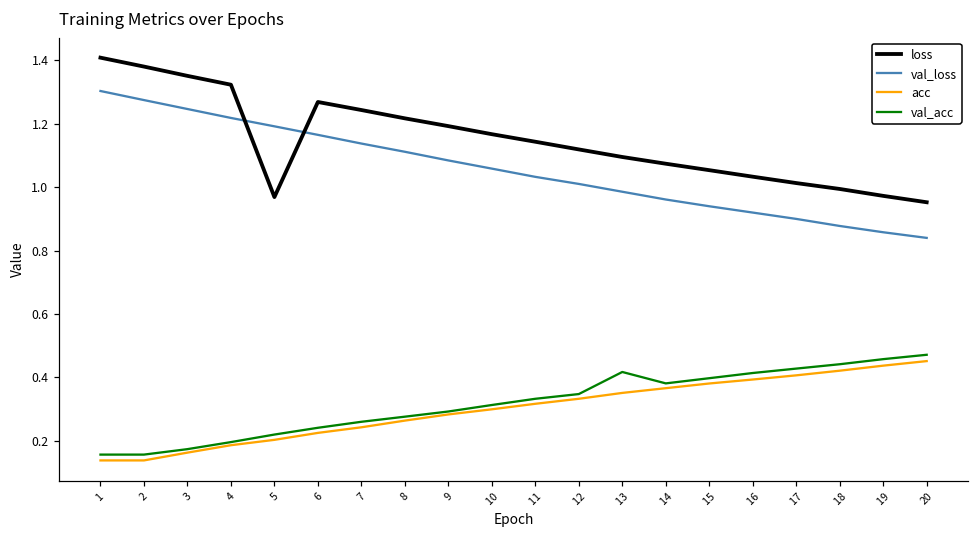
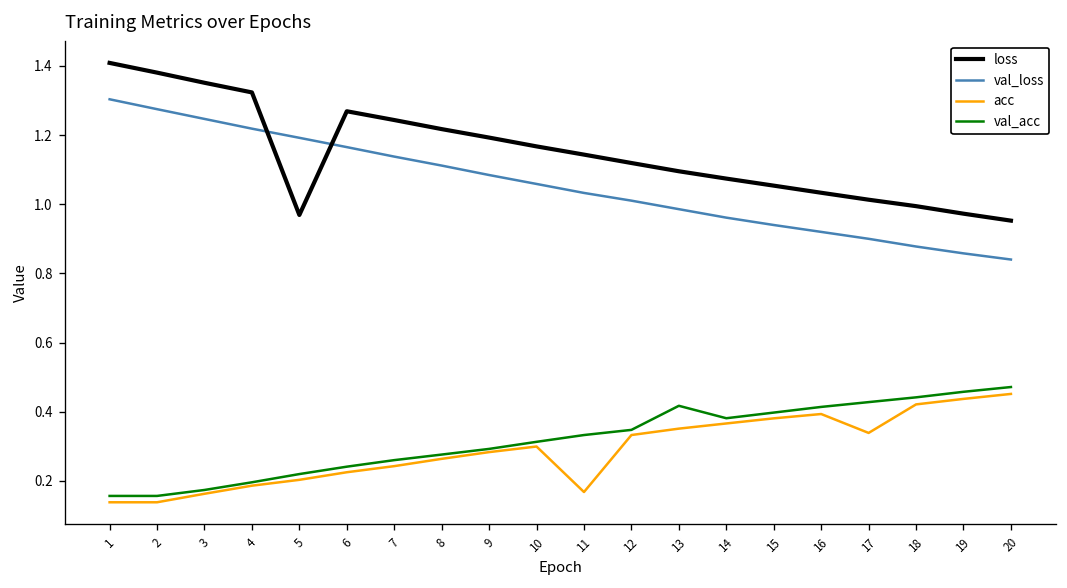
  {
    "loss": {
      "1": 1.41,
      "2": 1.38,
      "3": 1.35,
      "4": 1.32,
      "5": 0.97,
      "6": 1.27,
      "7": 1.24,
      "8": 1.22,
      "9": 1.19,
      "10": 1.17,
      "11": 1.14,
      "12": 1.12,
      "13": 1.10,
      "14": 1.07,
      "15": 1.05,
      "16": 1.03,
      "17": 1.01,
      "18": 0.99,
      "19": 0.97,
      "20": 0.95
    },
    "val_loss": {
      "1": 1.30,
      "2": 1.28,
      "3": 1.25,
      "4": 1.22,
      "5": 1.19,
      "6": 1.17,
      "7": 1.14,
      "8": 1.11,
      "9": 1.08,
      "10": 1.06,
      "11": 1.03,
      "12": 1.01,
      "13": 0.99,
      "14": 0.96,
      "15": 0.94,
      "16": 0.92,
      "17": 0.90,
      "18": 0.88,
      "19": 0.86,
      "20": 0.84
    },
    "acc": {
      "1": 0.14,
      "2": 0.14,
      "3": 0.16,
      "4": 0.19,
      "5": 0.20,
      "6": 0.23,
      "7": 0.24,
      "8": 0.26,
      "9": 0.28,
      "10": 0.30,
-     "11": 0.32,
+     "11": 0.17,
      "12": 0.33,
      "13": 0.35,
      "14": 0.37,
      "15": 0.38,
      "16": 0.39,
-     "17": 0.41,
+     "17": 0.34,
      "18": 0.42,
      "19": 0.44,
      "20": 0.45
    },
    "val_acc": {
      "1": 0.16,
      "2": 0.16,
      "3": 0.17,
      "4": 0.20,
      "5": 0.22,
      "6": 0.24,
      "7": 0.26,
      "8": 0.28,
      "9": 0.29,
      "10": 0.31,
      "11": 0.33,
      "12": 0.35,
      "13": 0.42,
      "14": 0.38,
      "15": 0.40,
      "16": 0.41,
      "17": 0.43,
      "18": 0.44,
      "19": 0.46,
      "20": 0.47
    }
  }
